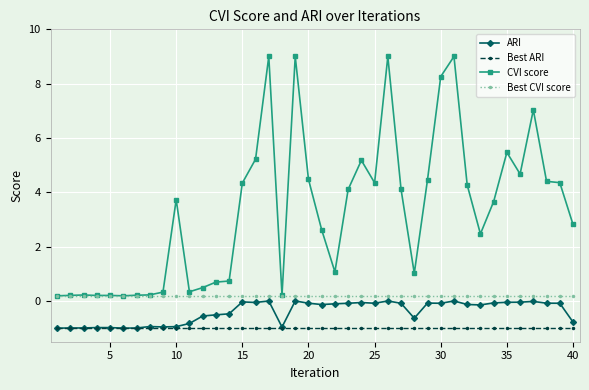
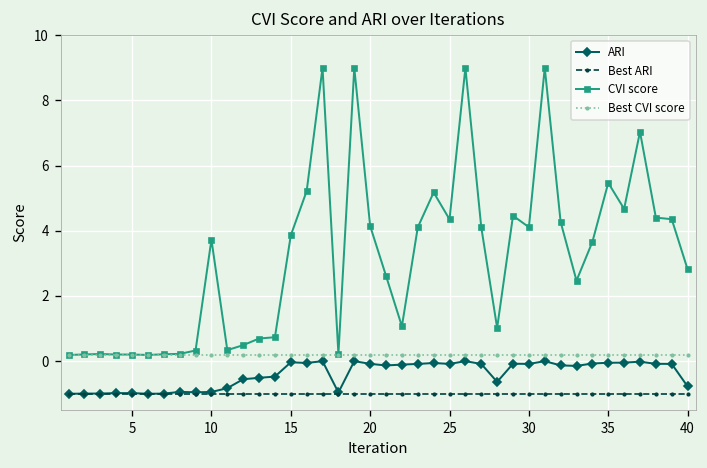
  {
    "CVI score": {
      "10": 3.7,
-     "15": 4.3,
-     "20": 4.5,
+     "15": 3.9,
+     "20": 4.1,
      "25": 4.4,
-     "30": 8.3,
+     "30": 4.1,
      "35": 5.5,
      "40": 2.8
    },
    "Best CVI score": {
      "10": 0.2,
      "15": 0.2,
      "20": 0.2,
      "25": 0.2,
      "30": 0.2,
      "35": 0.2,
      "40": 0.2
    }
  }
